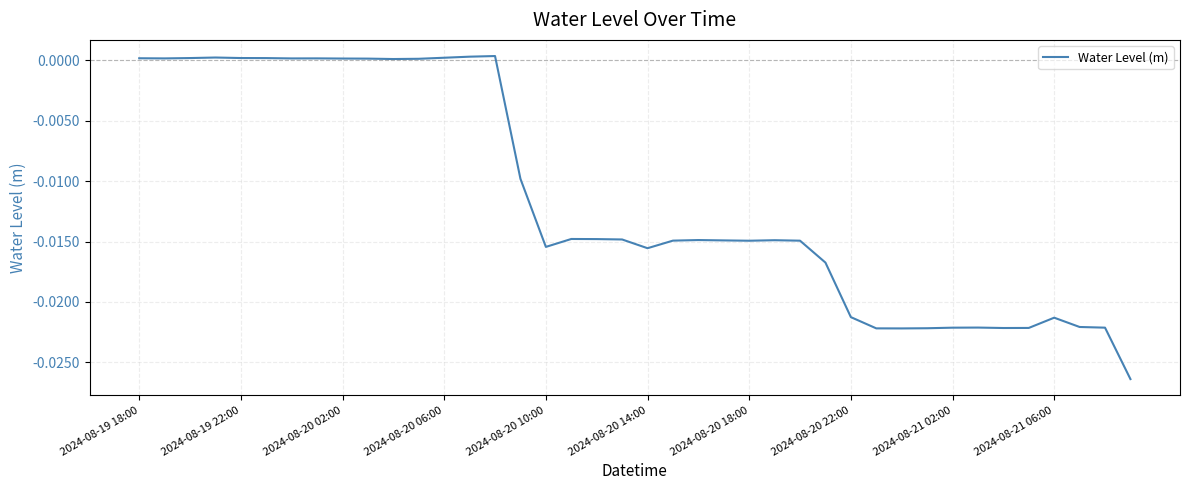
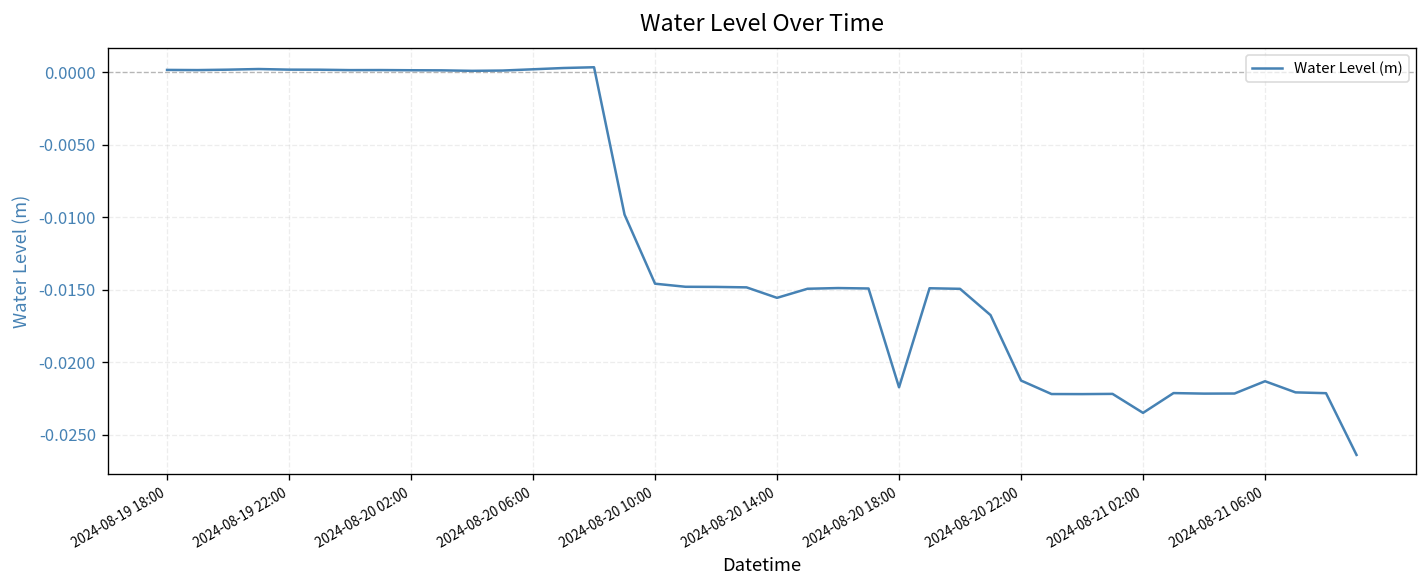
  {
    "2024-08-19 18:00": 0.0002,
    "2024-08-19 22:00": 0.0002,
    "2024-08-20 02:00": 0.0001,
    "2024-08-20 06:00": 0.0002,
-   "2024-08-20 10:00": -0.0154,
+   "2024-08-20 10:00": -0.0146,
    "2024-08-20 14:00": -0.0156,
-   "2024-08-20 18:00": -0.0149,
+   "2024-08-20 18:00": -0.0217,
    "2024-08-20 22:00": -0.0213,
-   "2024-08-21 02:00": -0.0221,
+   "2024-08-21 02:00": -0.0235,
    "2024-08-21 06:00": -0.0213
  }
